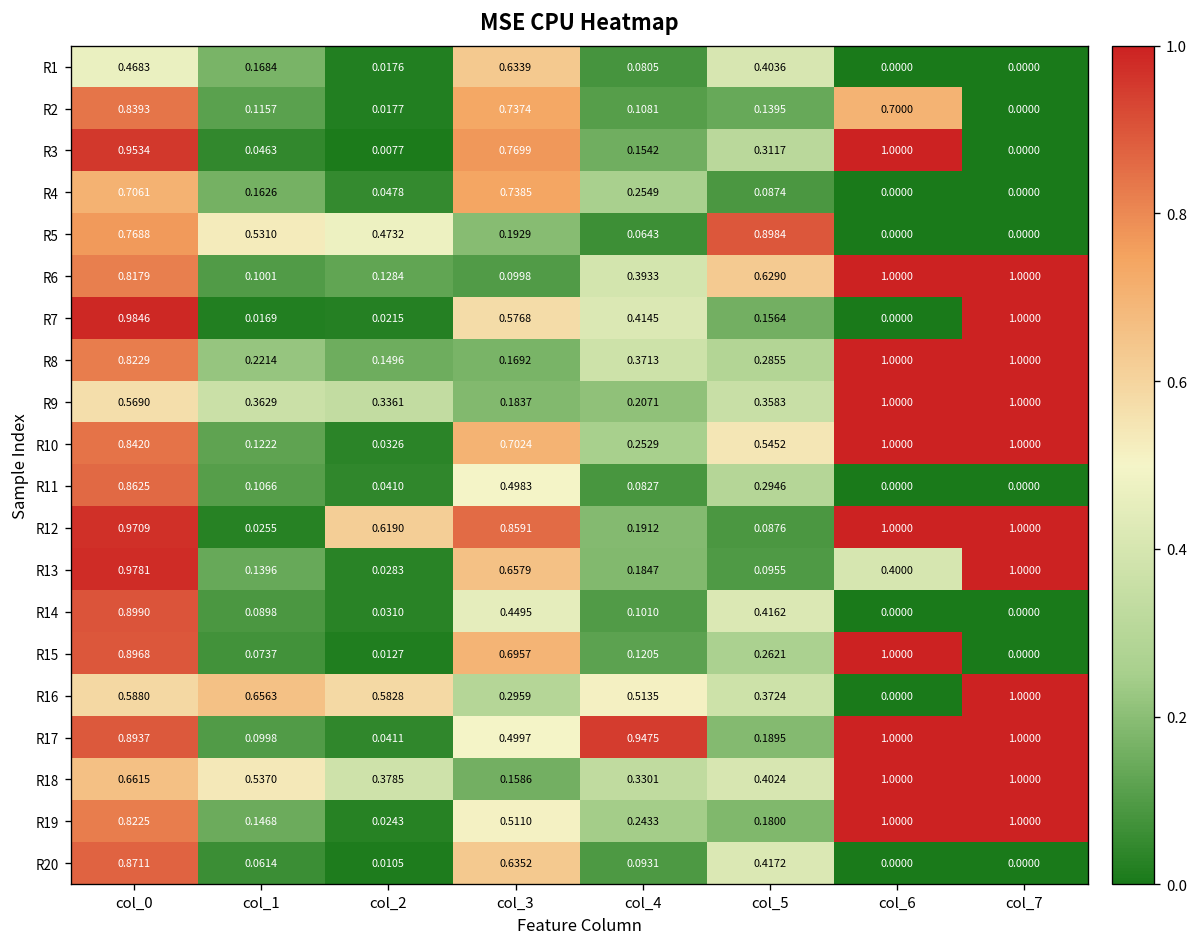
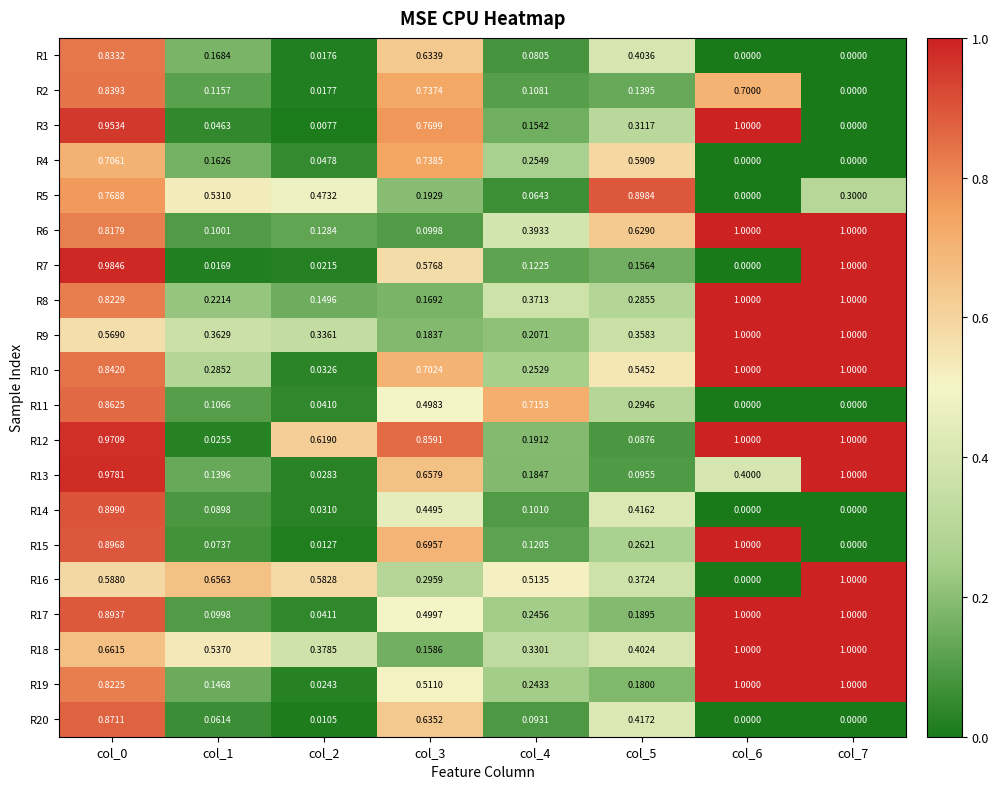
  {
    "R1": {
-     "col_0": 0.4683,
+     "col_0": 0.8332,
      "col_1": 0.1684,
      "col_2": 0.0176,
      "col_3": 0.6339,
      "col_4": 0.0805,
      "col_5": 0.4036,
      "col_6": 0.0000,
      "col_7": 0.0000
    },
    "R2": {
      "col_0": 0.8393,
      "col_1": 0.1157,
      "col_2": 0.0177,
      "col_3": 0.7374,
      "col_4": 0.1081,
      "col_5": 0.1395,
      "col_6": 0.7000,
      "col_7": 0.0000
    },
    "R3": {
      "col_0": 0.9534,
      "col_1": 0.0463,
      "col_2": 0.0077,
      "col_3": 0.7699,
      "col_4": 0.1542,
      "col_5": 0.3117,
      "col_6": 1.0000,
      "col_7": 0.0000
    },
    "R4": {
      "col_0": 0.7061,
      "col_1": 0.1626,
      "col_2": 0.0478,
      "col_3": 0.7385,
      "col_4": 0.2549,
-     "col_5": 0.0874,
+     "col_5": 0.5909,
      "col_6": 0.0000,
      "col_7": 0.0000
    },
    "R5": {
      "col_0": 0.7688,
      "col_1": 0.5310,
      "col_2": 0.4732,
      "col_3": 0.1929,
      "col_4": 0.0643,
      "col_5": 0.8984,
      "col_6": 0.0000,
-     "col_7": 0.0000
+     "col_7": 0.3000
    },
    "R6": {
      "col_0": 0.8179,
      "col_1": 0.1001,
      "col_2": 0.1284,
      "col_3": 0.0998,
      "col_4": 0.3933,
      "col_5": 0.6290,
      "col_6": 1.0000,
      "col_7": 1.0000
    },
    "R7": {
      "col_0": 0.9846,
      "col_1": 0.0169,
      "col_2": 0.0215,
      "col_3": 0.5768,
-     "col_4": 0.4145,
+     "col_4": 0.1225,
      "col_5": 0.1564,
      "col_6": 0.0000,
      "col_7": 1.0000
    },
    "R8": {
      "col_0": 0.8229,
      "col_1": 0.2214,
      "col_2": 0.1496,
      "col_3": 0.1692,
      "col_4": 0.3713,
      "col_5": 0.2855,
      "col_6": 1.0000,
      "col_7": 1.0000
    },
    "R9": {
      "col_0": 0.5690,
      "col_1": 0.3629,
      "col_2": 0.3361,
      "col_3": 0.1837,
      "col_4": 0.2071,
      "col_5": 0.3583,
      "col_6": 1.0000,
      "col_7": 1.0000
    },
    "R10": {
      "col_0": 0.8420,
-     "col_1": 0.1222,
+     "col_1": 0.2852,
      "col_2": 0.0326,
      "col_3": 0.7024,
      "col_4": 0.2529,
      "col_5": 0.5452,
      "col_6": 1.0000,
      "col_7": 1.0000
    },
    "R11": {
      "col_0": 0.8625,
      "col_1": 0.1066,
      "col_2": 0.0410,
      "col_3": 0.4983,
-     "col_4": 0.0827,
+     "col_4": 0.7153,
      "col_5": 0.2946,
      "col_6": 0.0000,
      "col_7": 0.0000
    },
    "R12": {
      "col_0": 0.9709,
      "col_1": 0.0255,
      "col_2": 0.6190,
      "col_3": 0.8591,
      "col_4": 0.1912,
      "col_5": 0.0876,
      "col_6": 1.0000,
      "col_7": 1.0000
    },
    "R13": {
      "col_0": 0.9781,
      "col_1": 0.1396,
      "col_2": 0.0283,
      "col_3": 0.6579,
      "col_4": 0.1847,
      "col_5": 0.0955,
      "col_6": 0.4000,
      "col_7": 1.0000
    },
    "R14": {
      "col_0": 0.8990,
      "col_1": 0.0898,
      "col_2": 0.0310,
      "col_3": 0.4495,
      "col_4": 0.1010,
      "col_5": 0.4162,
      "col_6": 0.0000,
      "col_7": 0.0000
    },
    "R15": {
      "col_0": 0.8968,
      "col_1": 0.0737,
      "col_2": 0.0127,
      "col_3": 0.6957,
      "col_4": 0.1205,
      "col_5": 0.2621,
      "col_6": 1.0000,
      "col_7": 0.0000
    },
    "R16": {
      "col_0": 0.5880,
      "col_1": 0.6563,
      "col_2": 0.5828,
      "col_3": 0.2959,
      "col_4": 0.5135,
      "col_5": 0.3724,
      "col_6": 0.0000,
      "col_7": 1.0000
    },
    "R17": {
      "col_0": 0.8937,
      "col_1": 0.0998,
      "col_2": 0.0411,
      "col_3": 0.4997,
-     "col_4": 0.9475,
+     "col_4": 0.2456,
      "col_5": 0.1895,
      "col_6": 1.0000,
      "col_7": 1.0000
    },
    "R18": {
      "col_0": 0.6615,
      "col_1": 0.5370,
      "col_2": 0.3785,
      "col_3": 0.1586,
      "col_4": 0.3301,
      "col_5": 0.4024,
      "col_6": 1.0000,
      "col_7": 1.0000
    },
    "R19": {
      "col_0": 0.8225,
      "col_1": 0.1468,
      "col_2": 0.0243,
      "col_3": 0.5110,
      "col_4": 0.2433,
      "col_5": 0.1800,
      "col_6": 1.0000,
      "col_7": 1.0000
    },
    "R20": {
      "col_0": 0.8711,
      "col_1": 0.0614,
      "col_2": 0.0105,
      "col_3": 0.6352,
      "col_4": 0.0931,
      "col_5": 0.4172,
      "col_6": 0.0000,
      "col_7": 0.0000
    }
  }
